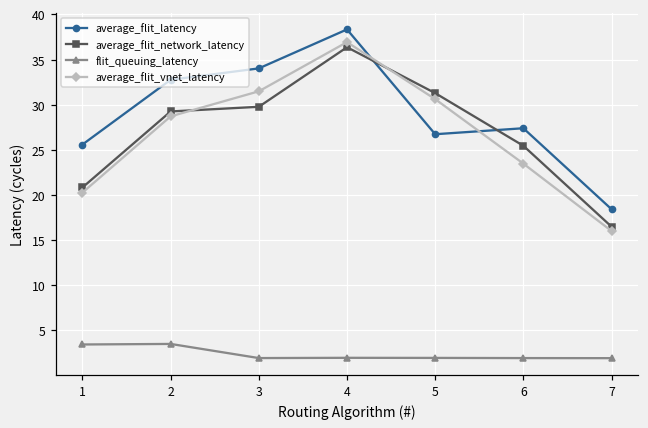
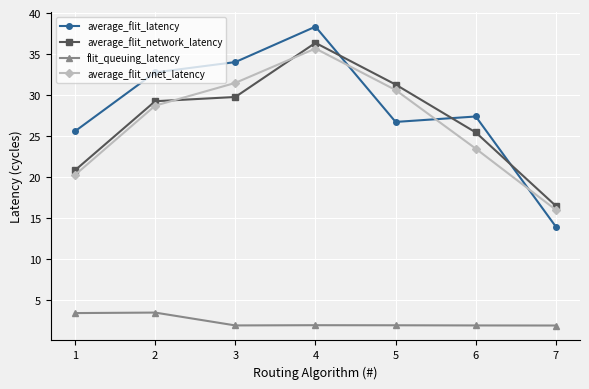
  {
    "average_flit_latency": {
      "1": 26,
      "3": 34,
      "4": 38,
      "5": 27,
      "6": 27,
-     "7": 18
+     "7": 14
    },
    "average_flit_network_latency": {
      "1": 21,
      "2": 29,
      "3": 30,
      "4": 36,
      "5": 31,
      "6": 25,
      "7": 16
    },
    "flit_queuing_latency": {
      "1": 3,
      "2": 4,
      "3": 2,
      "4": 2,
      "5": 2,
      "6": 2,
      "7": 2
    },
    "average_flit_vnet_latency": {
      "1": 20,
      "2": 29,
      "3": 31,
-     "4": 37,
+     "4": 36,
      "5": 31,
      "6": 23,
      "7": 16
    }
  }
